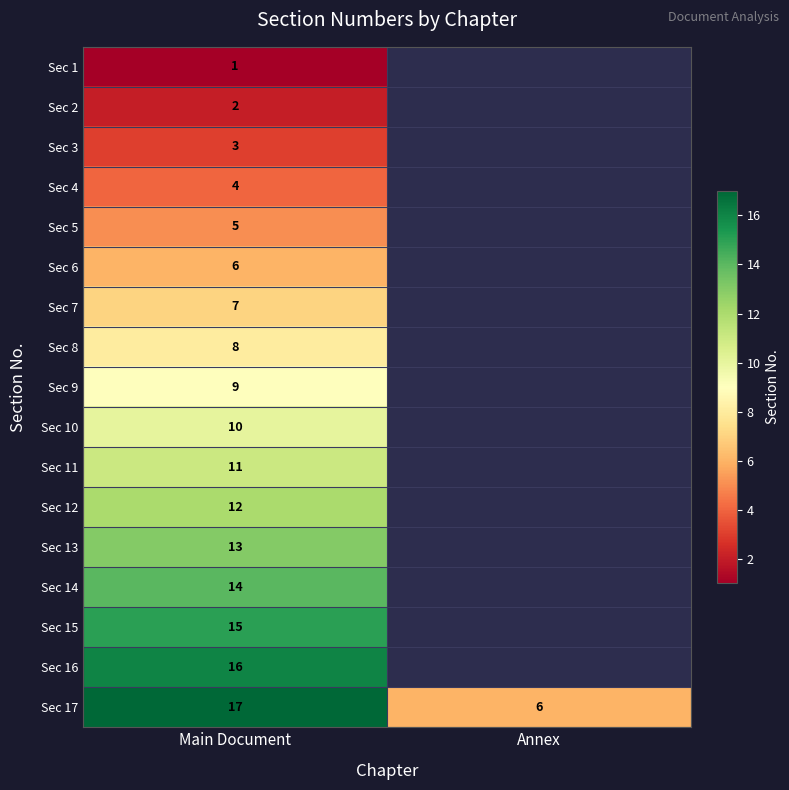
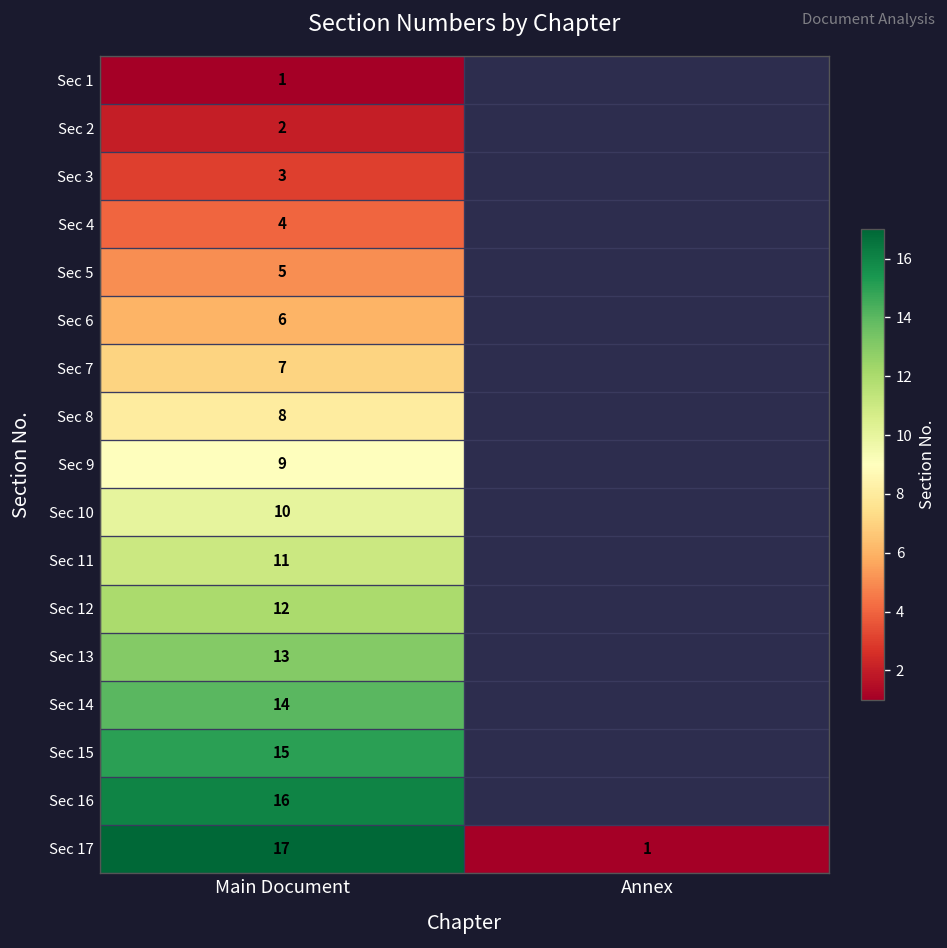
  {
    "Sec 1": {
      "Main Document": 1
    },
    "Sec 2": {
      "Main Document": 2
    },
    "Sec 3": {
      "Main Document": 3
    },
    "Sec 4": {
      "Main Document": 4
    },
    "Sec 5": {
      "Main Document": 5
    },
    "Sec 6": {
      "Main Document": 6
    },
    "Sec 7": {
      "Main Document": 7
    },
    "Sec 8": {
      "Main Document": 8
    },
    "Sec 9": {
      "Main Document": 9
    },
    "Sec 10": {
      "Main Document": 10
    },
    "Sec 11": {
      "Main Document": 11
    },
    "Sec 12": {
      "Main Document": 12
    },
    "Sec 13": {
      "Main Document": 13
    },
    "Sec 14": {
      "Main Document": 14
    },
    "Sec 15": {
      "Main Document": 15
    },
    "Sec 16": {
      "Main Document": 16
    },
    "Sec 17": {
      "Main Document": 17,
-     "Annex": 6
+     "Annex": 1
    }
  }
